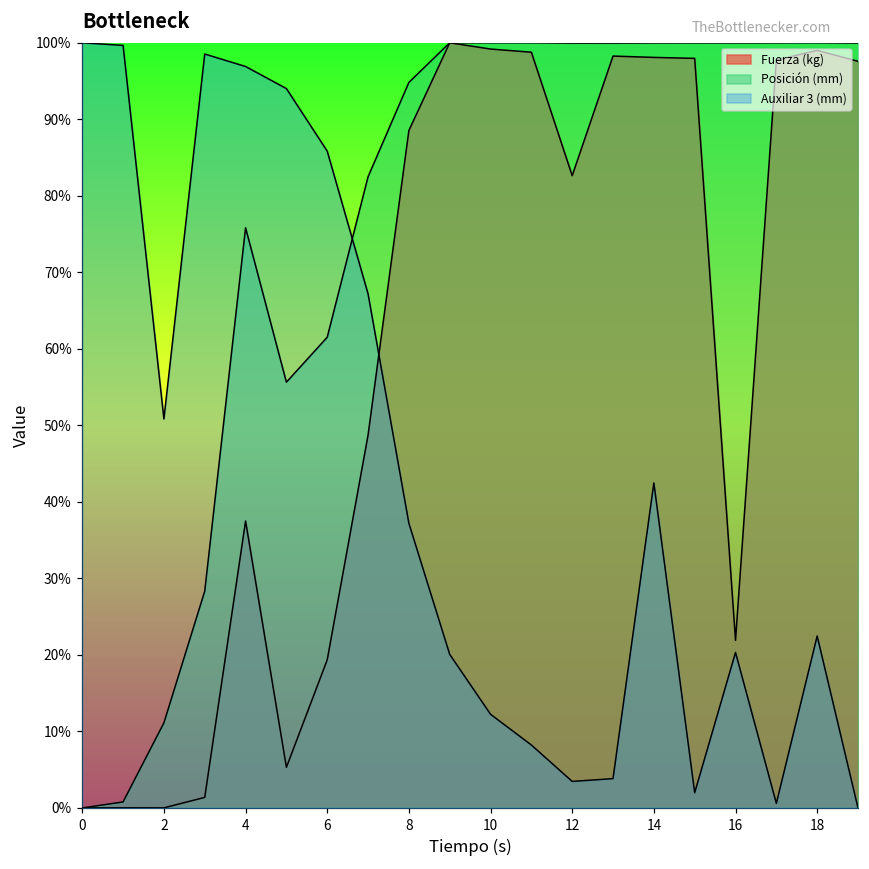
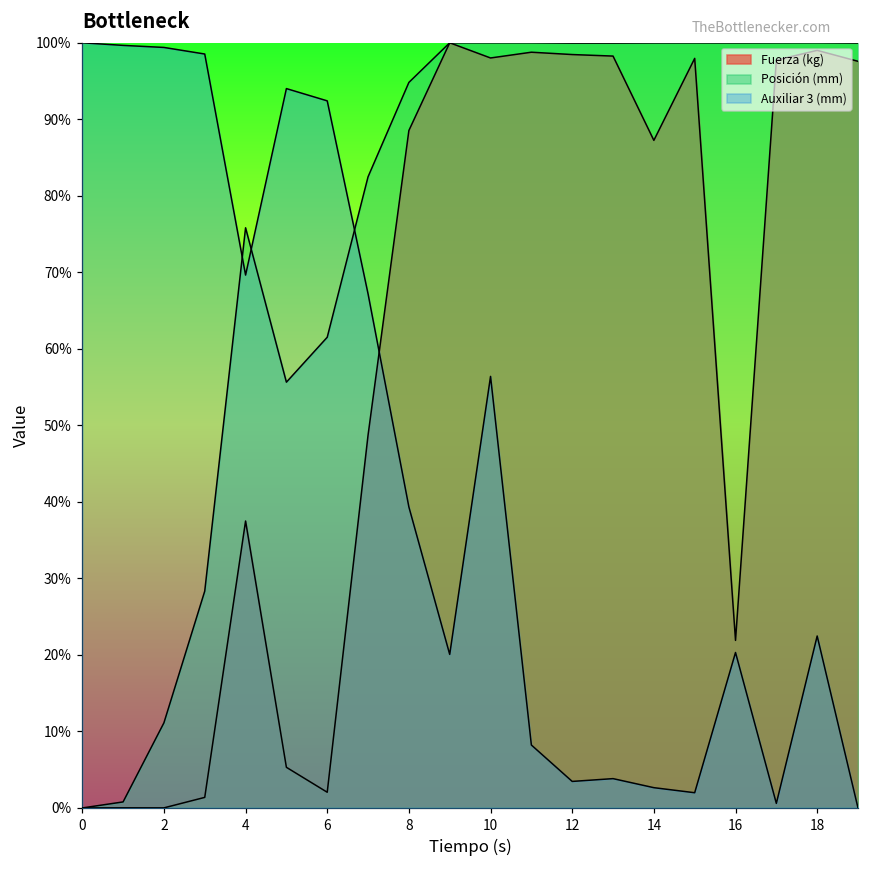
  {
    "Fuerza (kg)": {
      "2": "0%",
      "4": "38%",
-     "6": "19%",
+     "6": "2%",
      "8": "89%",
-     "10": "99%",
-     "12": "83%",
-     "14": "98%",
+     "10": "98%",
+     "12": "98%",
+     "14": "87%",
      "16": "22%"
    },
    "Posición (mm)": {
      "2": "11%",
      "4": "76%",
      "6": "62%",
      "8": "95%",
      "10": "100%",
      "12": "100%",
      "14": "100%",
      "16": "100%",
      "18": "100%"
    },
    "Auxiliar 3 (mm)": {
      "0": "100%",
-     "2": "51%",
-     "4": "97%",
-     "6": "86%",
-     "8": "37%",
-     "10": "12%",
+     "2": "99%",
+     "4": "70%",
+     "6": "92%",
+     "8": "39%",
+     "10": "56%",
      "12": "3%",
-     "14": "42%",
+     "14": "3%",
      "16": "20%",
      "18": "22%"
    }
  }
